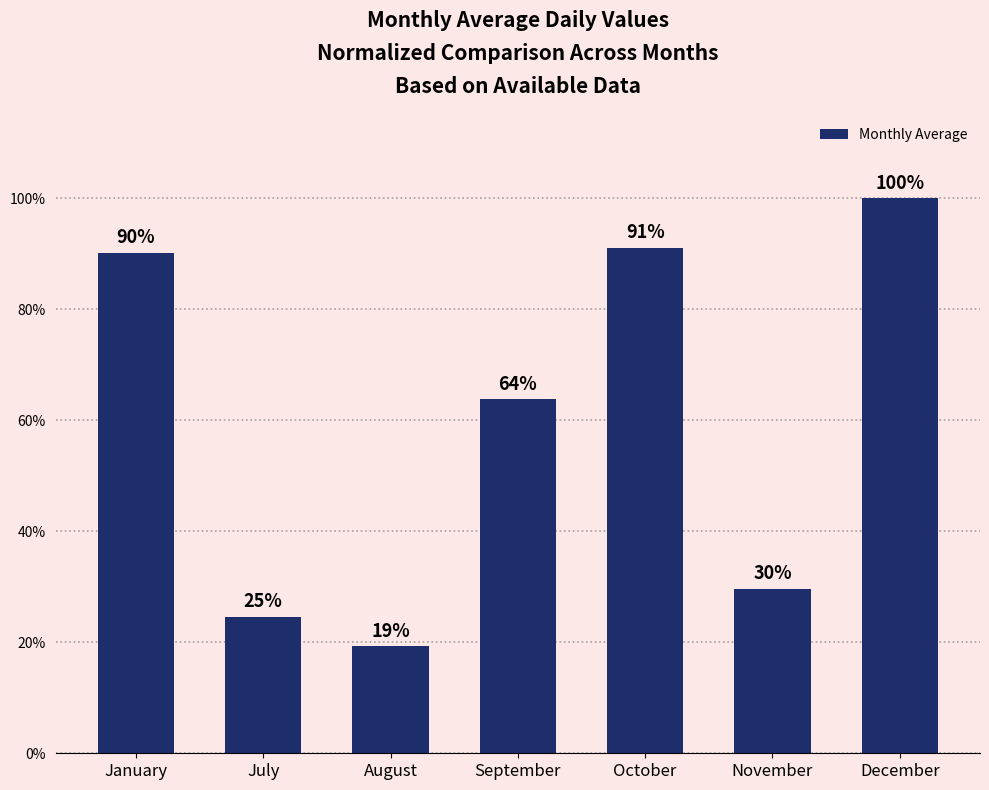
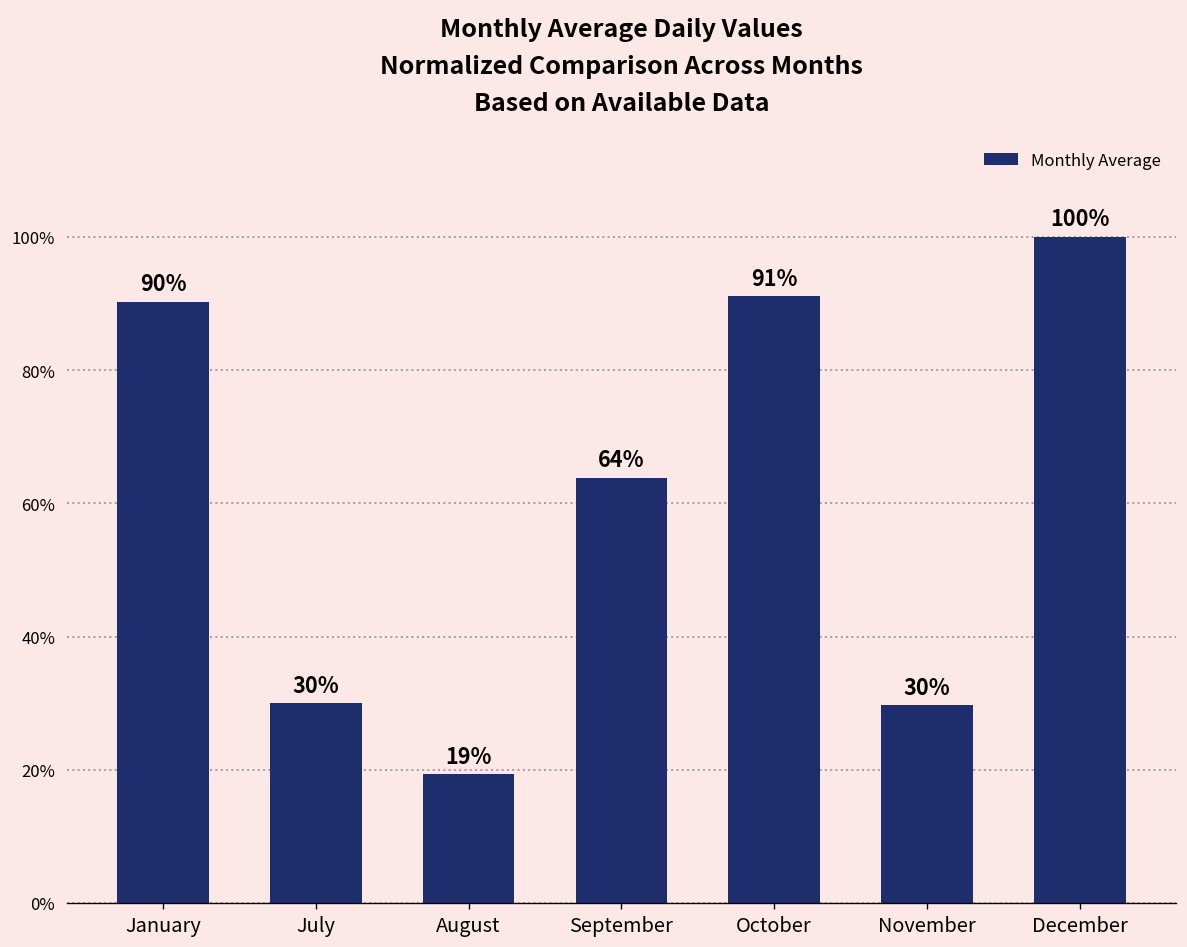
  {
    "January": "90%",
-   "July": "25%",
+   "July": "30%",
    "August": "19%",
    "September": "64%",
    "October": "91%",
    "November": "30%",
    "December": "100%"
  }
